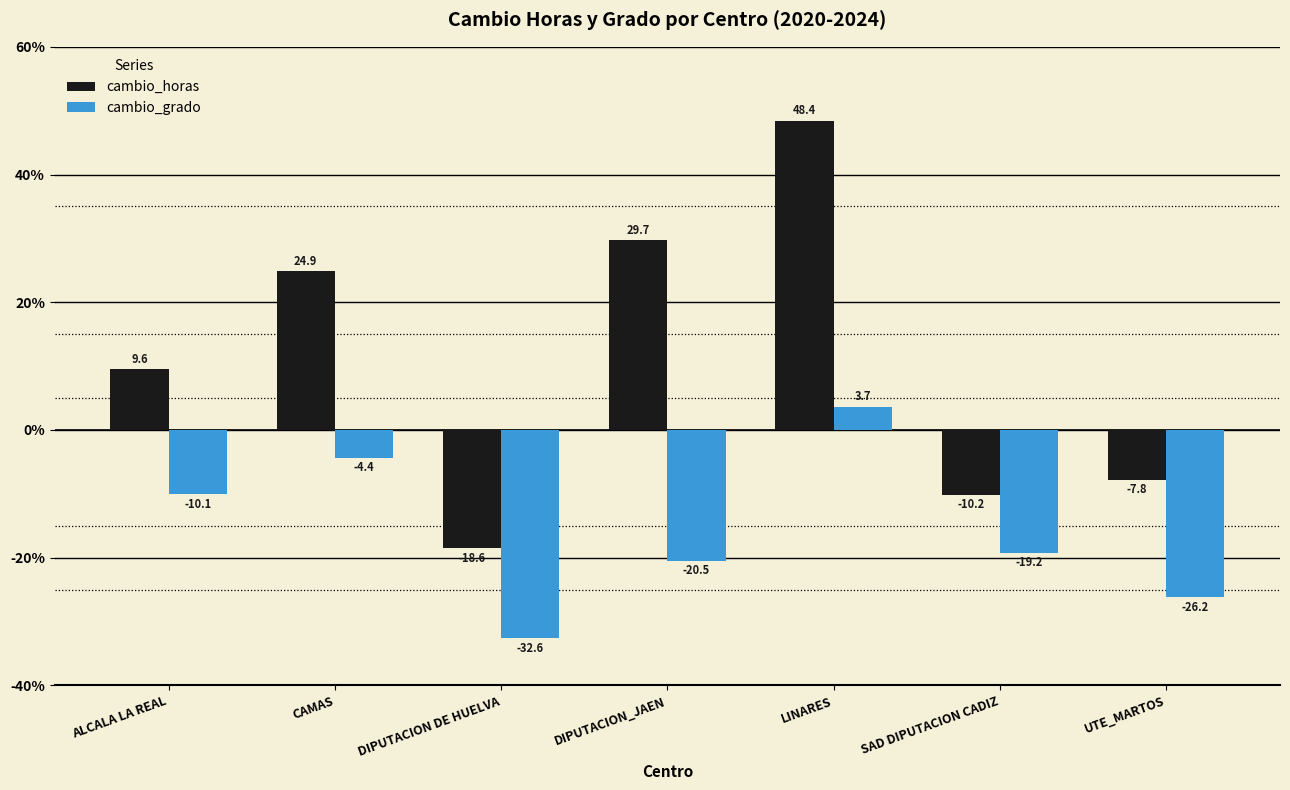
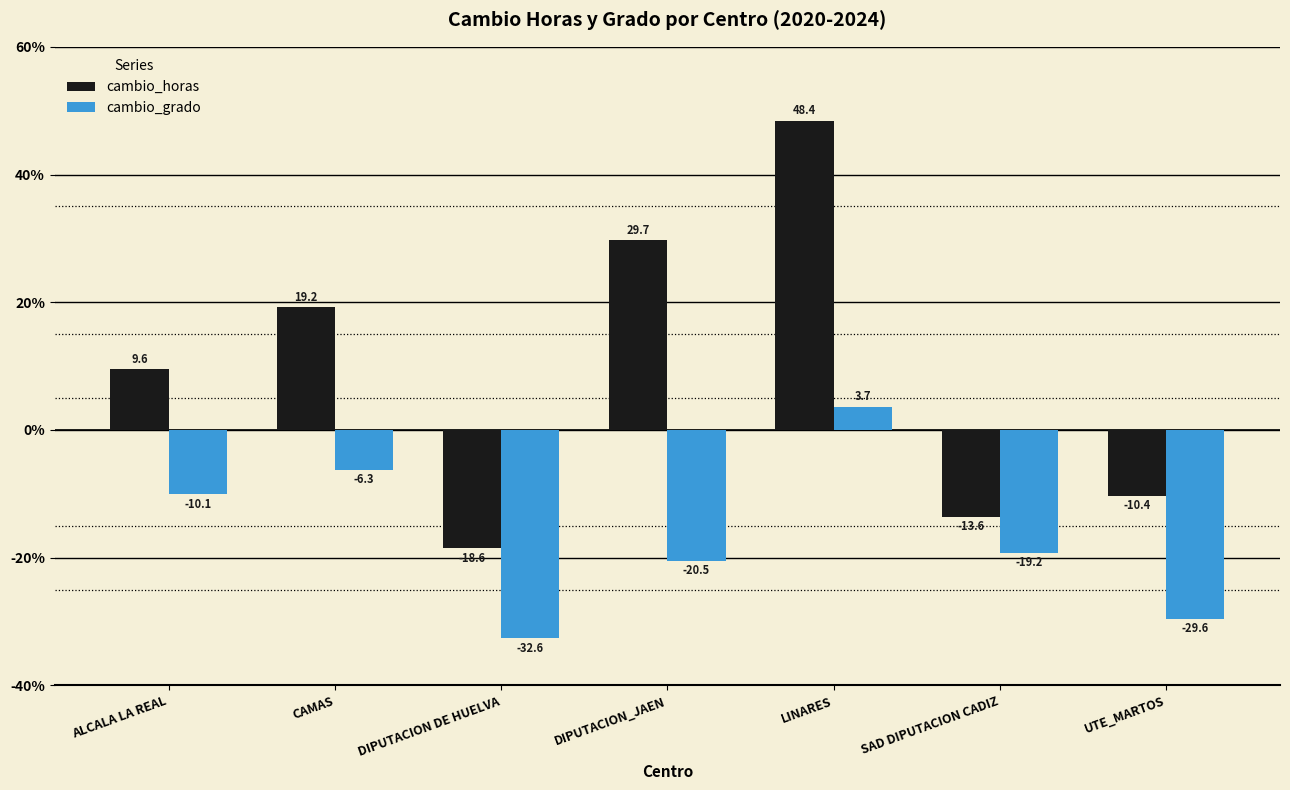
  {
    "cambio_horas": {
      "ALCALA LA REAL": 9.6,
-     "CAMAS": 24.9,
+     "CAMAS": 19.2,
      "DIPUTACION DE HUELVA": -18.6,
      "DIPUTACION_JAEN": 29.7,
      "LINARES": 48.4,
-     "SAD DIPUTACION CADIZ": -10.2,
-     "UTE_MARTOS": -7.8
+     "SAD DIPUTACION CADIZ": -13.6,
+     "UTE_MARTOS": -10.4
    },
    "cambio_grado": {
      "ALCALA LA REAL": -10.1,
-     "CAMAS": -4.4,
+     "CAMAS": -6.3,
      "DIPUTACION DE HUELVA": -32.6,
      "DIPUTACION_JAEN": -20.5,
      "LINARES": 3.7,
      "SAD DIPUTACION CADIZ": -19.2,
-     "UTE_MARTOS": -26.2
+     "UTE_MARTOS": -29.6
    }
  }
